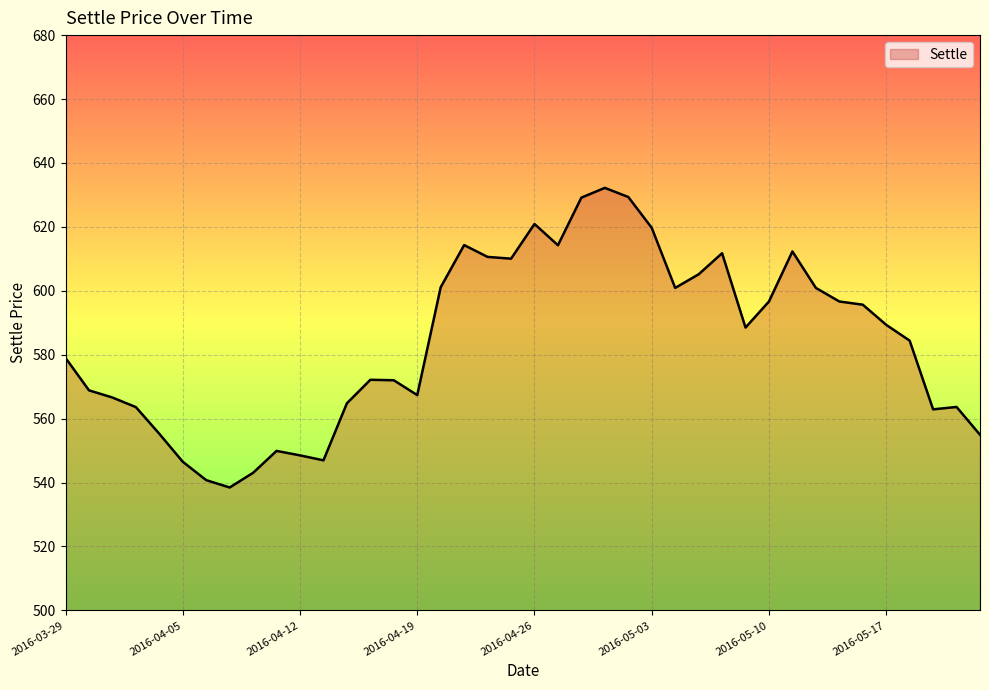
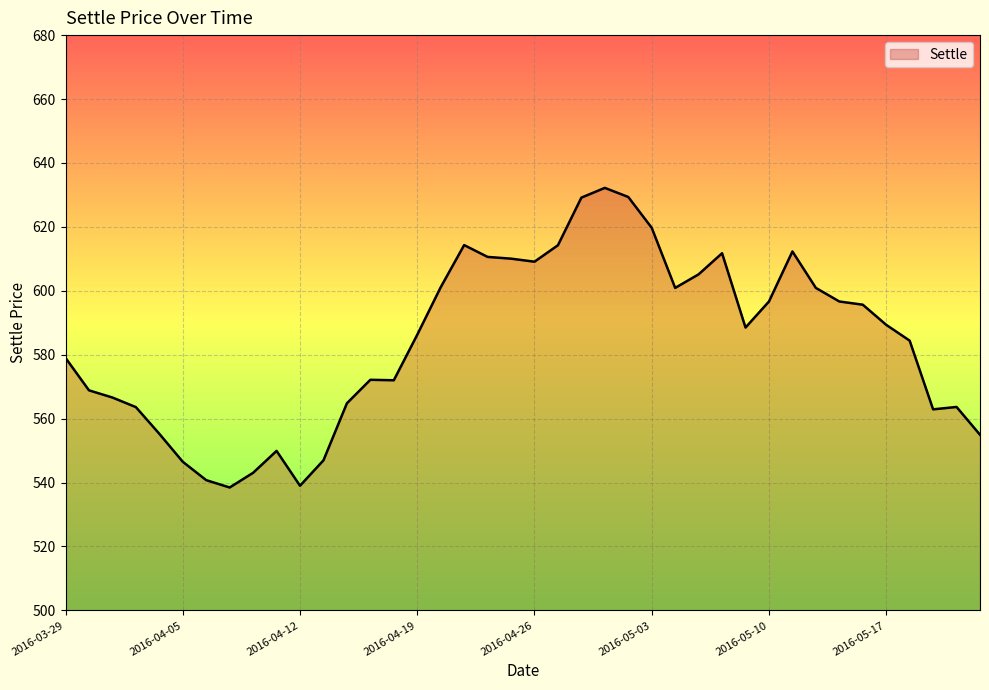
  {
    "2016-03-29": 579,
    "2016-04-05": 547,
-   "2016-04-12": 549,
-   "2016-04-19": 567,
-   "2016-04-26": 621,
+   "2016-04-12": 539,
+   "2016-04-19": 586,
+   "2016-04-26": 609,
    "2016-05-03": 620,
    "2016-05-10": 597,
    "2016-05-17": 589
  }
